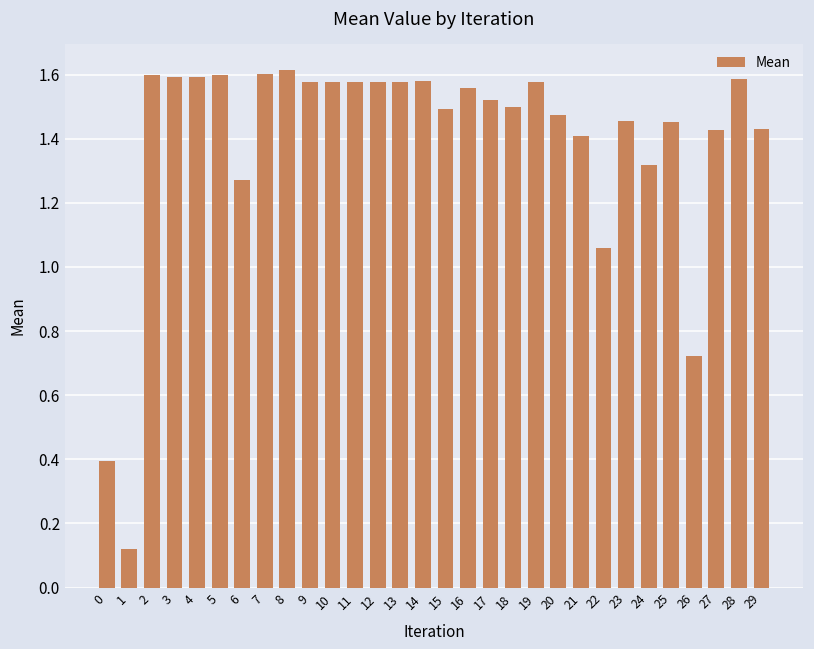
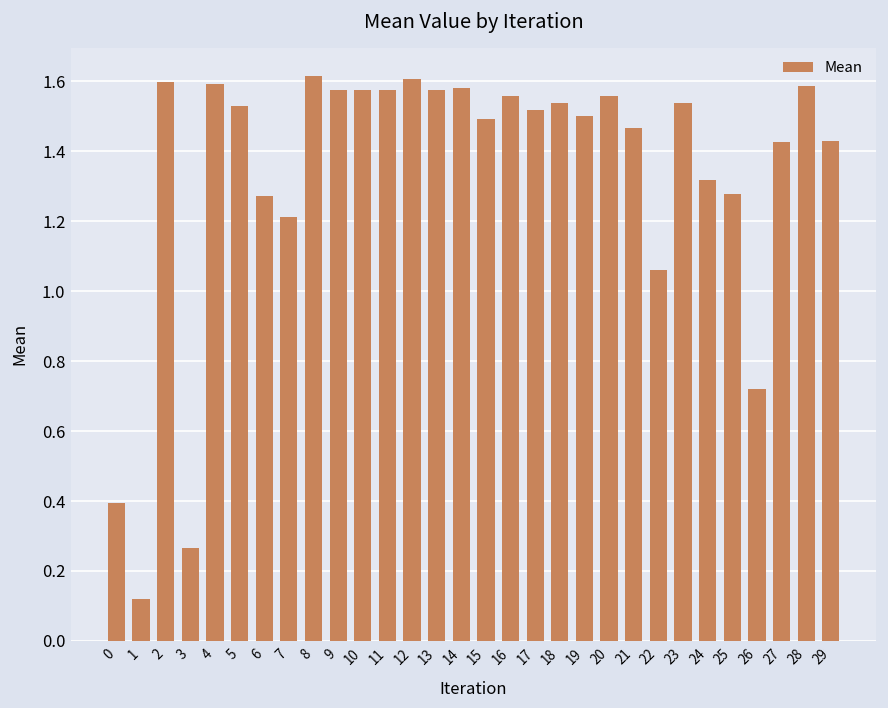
  {
    "0": 0.39,
    "1": 0.12,
    "2": 1.60,
-   "3": 1.59,
+   "3": 0.27,
    "4": 1.59,
-   "5": 1.60,
+   "5": 1.53,
    "6": 1.27,
-   "7": 1.60,
+   "7": 1.21,
    "8": 1.62,
    "9": 1.58,
    "10": 1.58,
    "11": 1.58,
-   "12": 1.58,
+   "12": 1.61,
    "13": 1.58,
    "14": 1.58,
    "15": 1.49,
    "16": 1.56,
    "17": 1.52,
-   "18": 1.50,
-   "19": 1.58,
-   "20": 1.48,
-   "21": 1.41,
+   "18": 1.54,
+   "19": 1.50,
+   "20": 1.56,
+   "21": 1.47,
    "22": 1.06,
-   "23": 1.45,
+   "23": 1.54,
    "24": 1.32,
-   "25": 1.45,
+   "25": 1.28,
    "26": 0.72,
    "27": 1.43,
    "28": 1.59,
    "29": 1.43
  }
